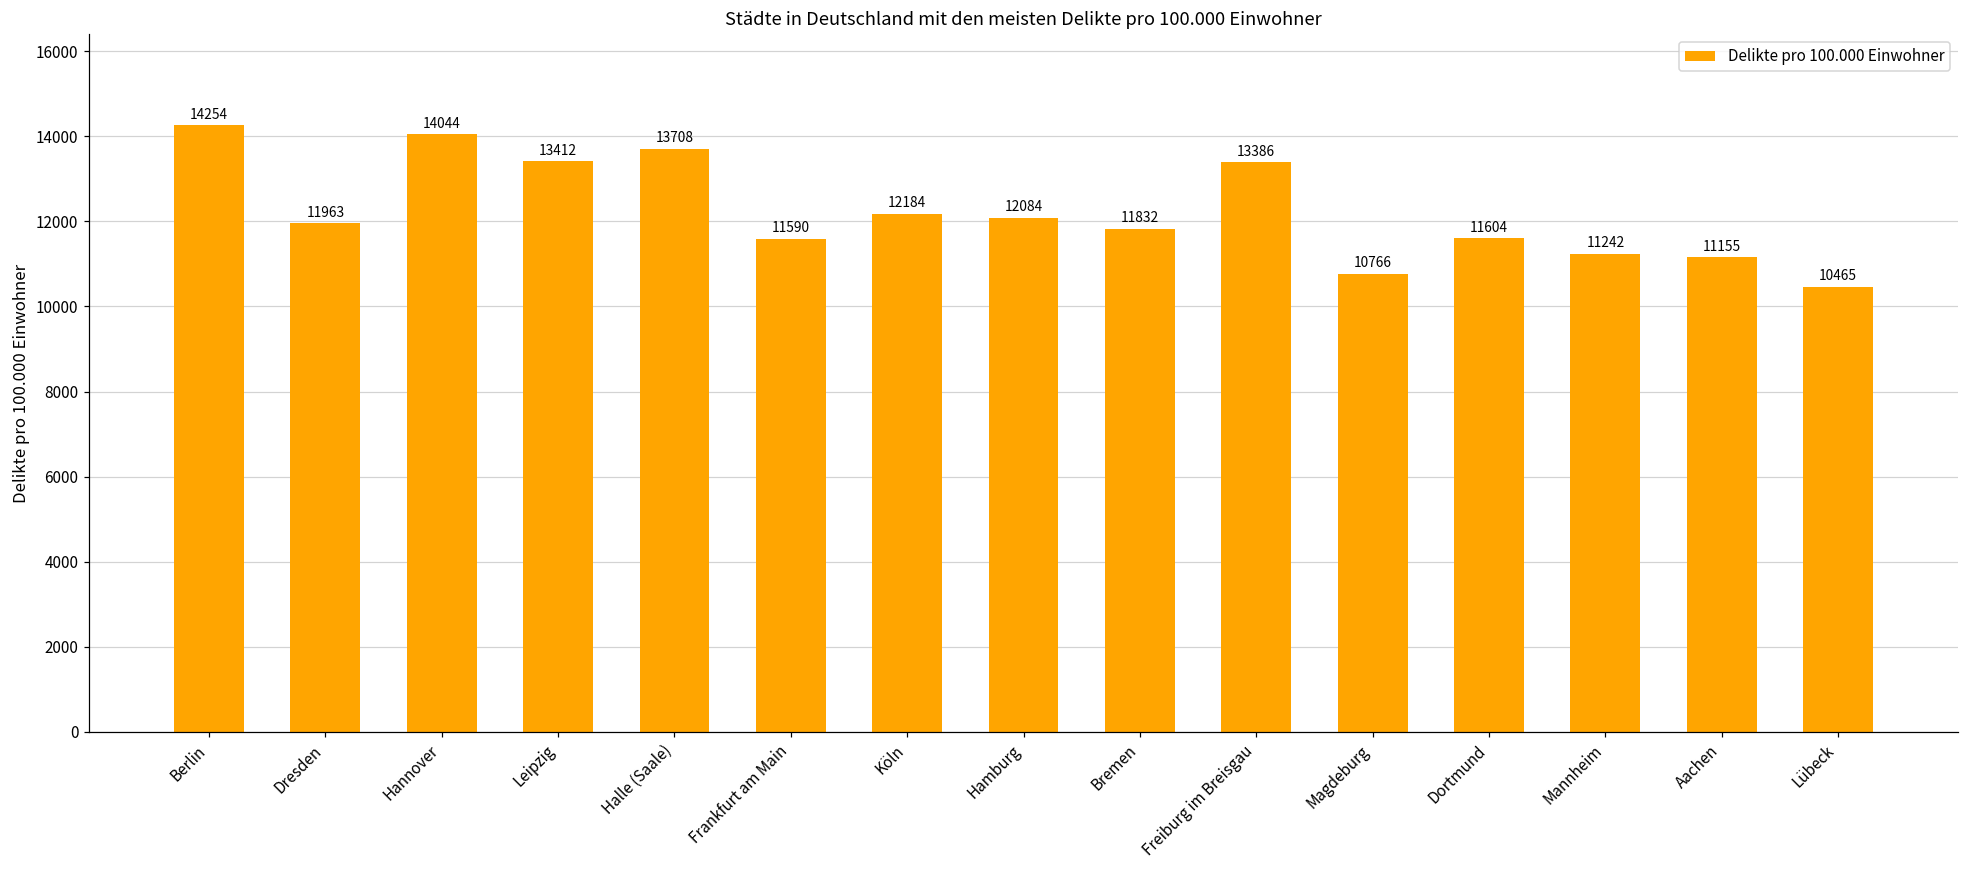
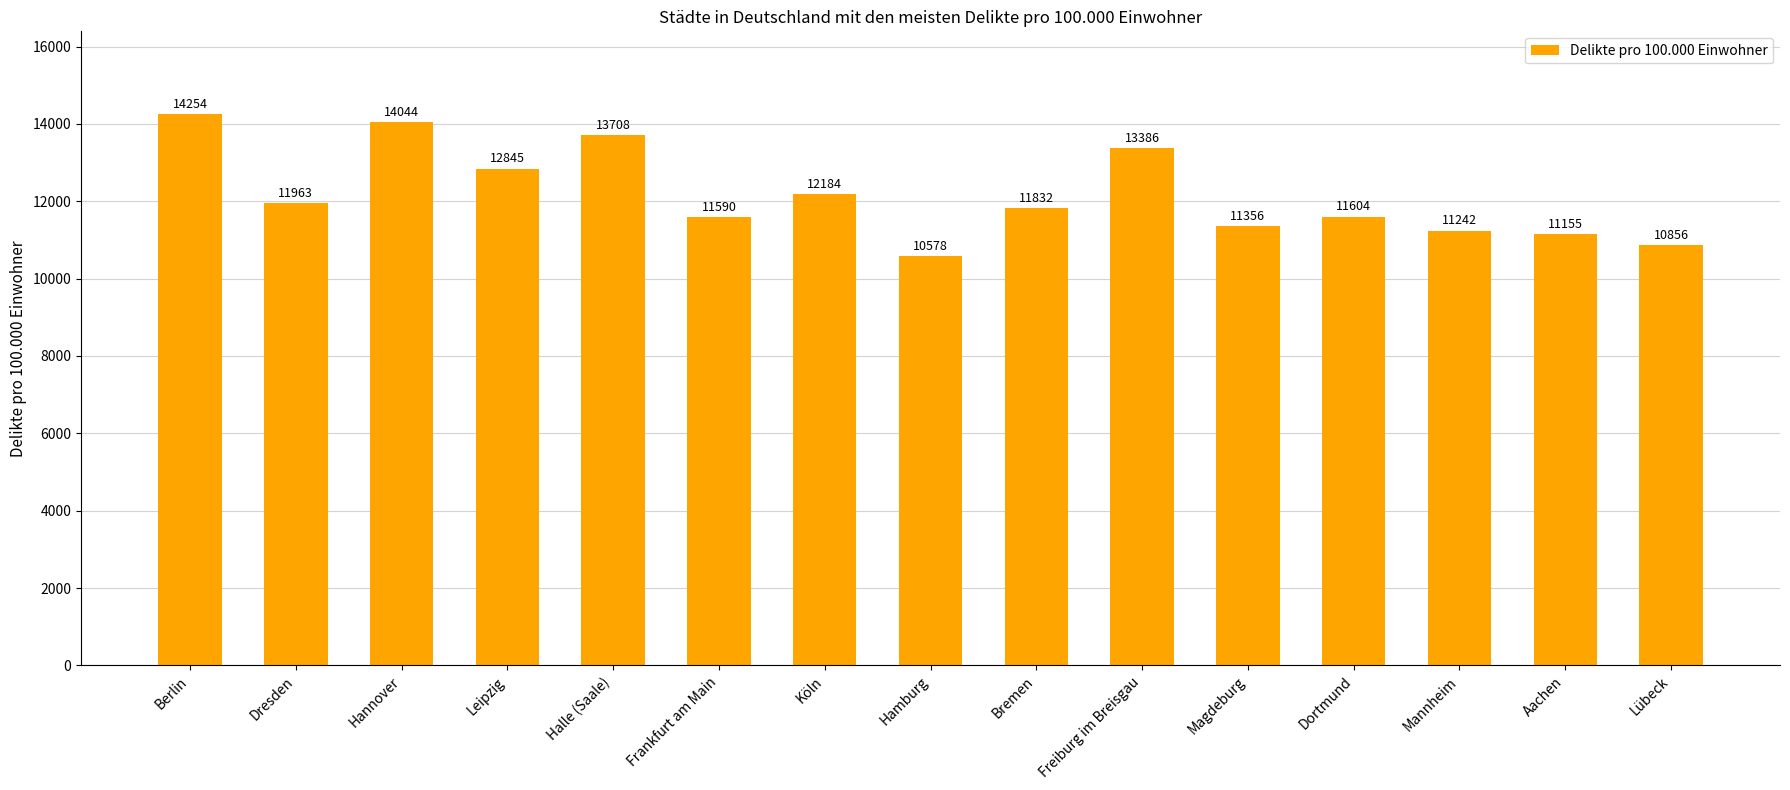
  {
    "Berlin": 14254,
    "Dresden": 11963,
    "Hannover": 14044,
-   "Leipzig": 13412,
+   "Leipzig": 12845,
    "Halle (Saale)": 13708,
    "Frankfurt am Main": 11590,
    "Köln": 12184,
-   "Hamburg": 12084,
+   "Hamburg": 10578,
    "Bremen": 11832,
    "Freiburg im Breisgau": 13386,
-   "Magdeburg": 10766,
+   "Magdeburg": 11356,
    "Dortmund": 11604,
    "Mannheim": 11242,
    "Aachen": 11155,
-   "Lübeck": 10465
+   "Lübeck": 10856
  }
